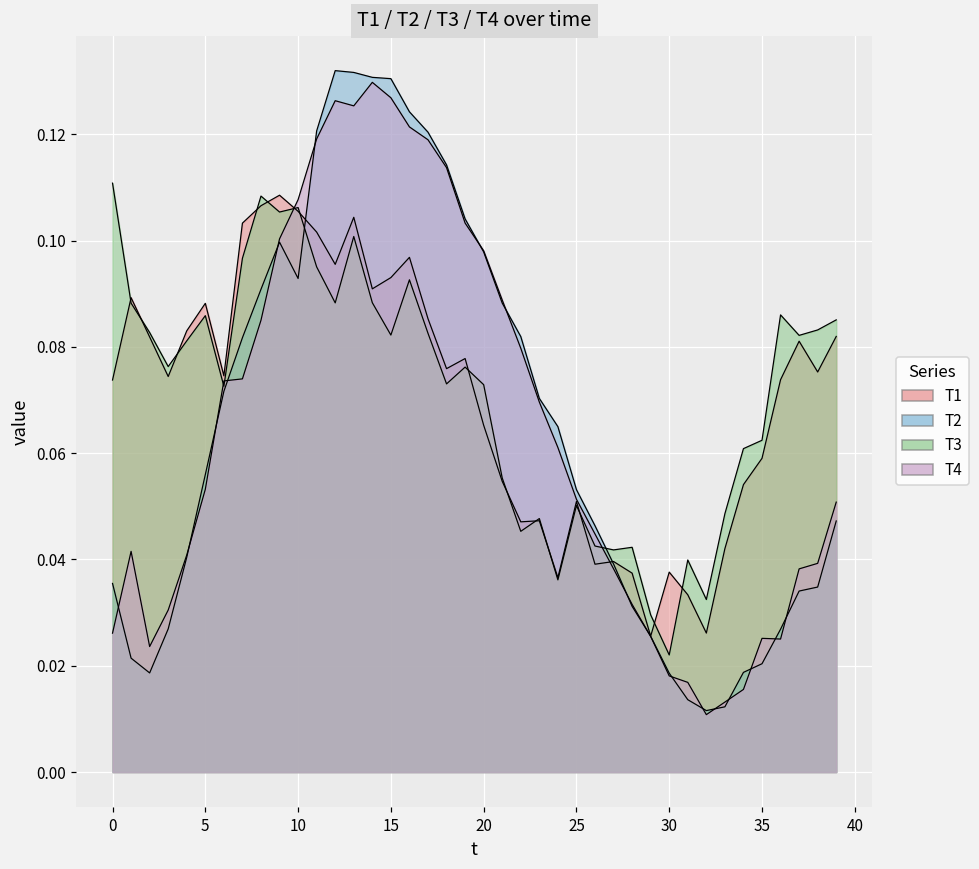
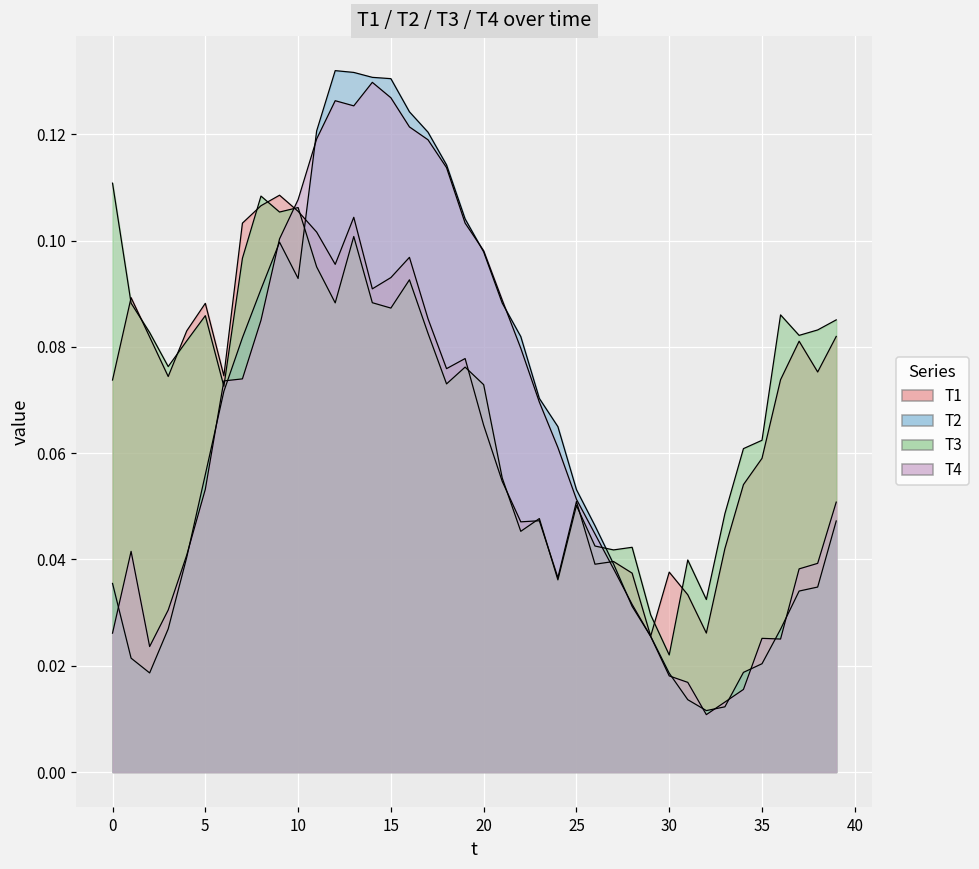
  {
    "T2": {
      "0": 0.035,
      "5": 0.056,
      "10": 0.093,
      "15": 0.130,
      "25": 0.053,
      "35": 0.020
    },
    "T3": {
      "0": 0.111,
      "5": 0.086,
      "10": 0.106,
-     "15": 0.082,
+     "15": 0.087,
      "20": 0.073,
      "25": 0.050,
      "30": 0.022,
      "35": 0.062
    }
  }
